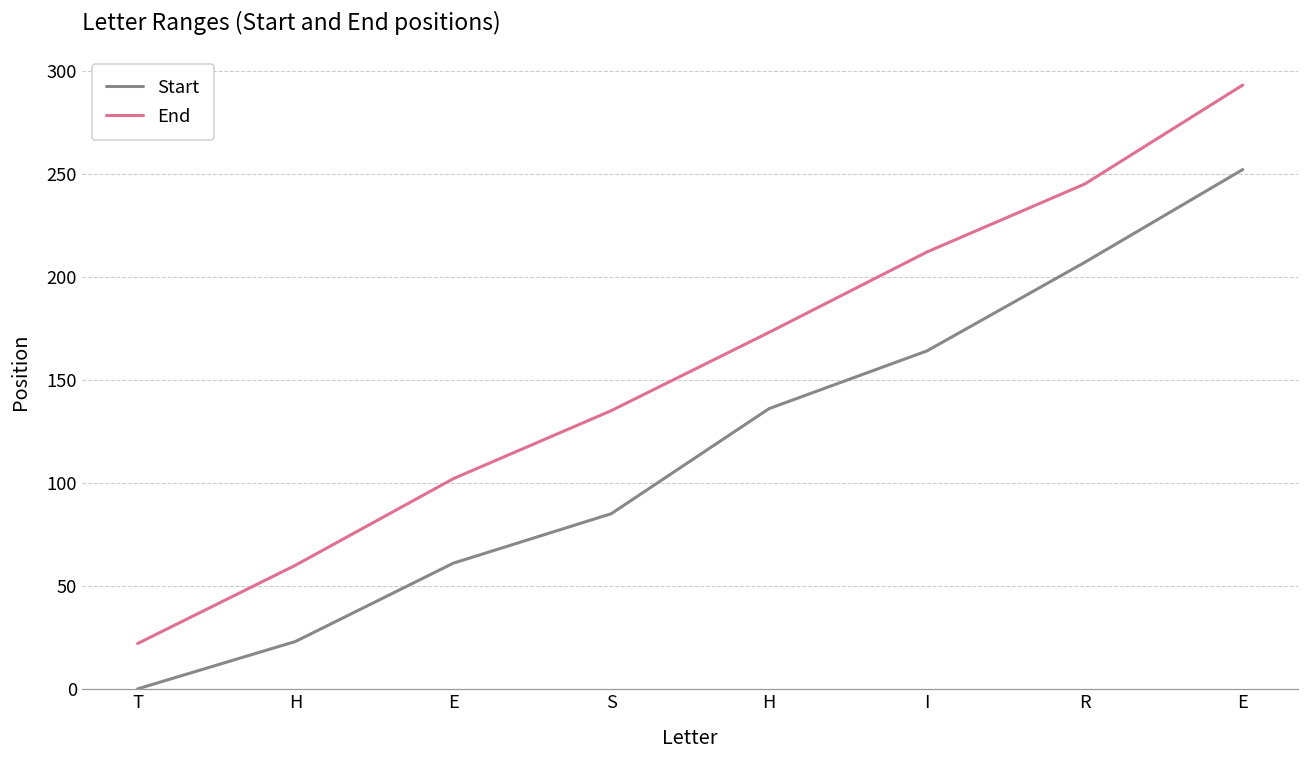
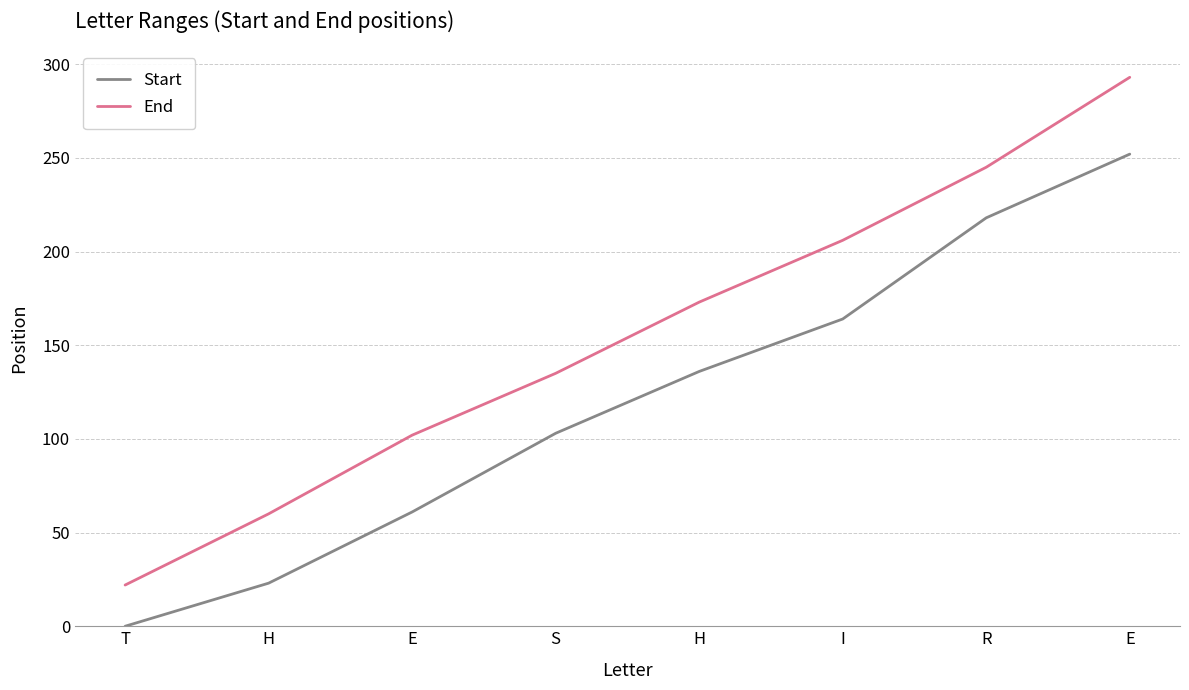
  {
    "Start": {
      "T": 0,
-     "S": 85,
+     "S": 103,
      "I": 164,
-     "R": 207
+     "R": 218
    },
    "End": {
      "T": 22,
      "S": 135,
-     "I": 212,
+     "I": 206,
      "R": 245
    }
  }
